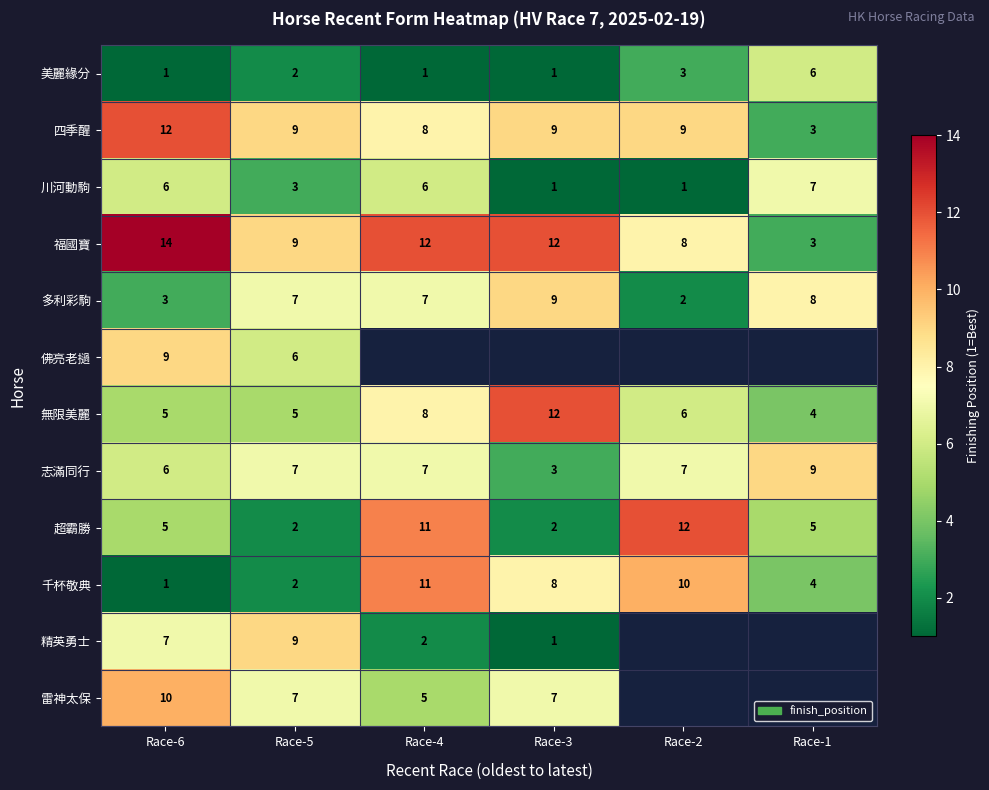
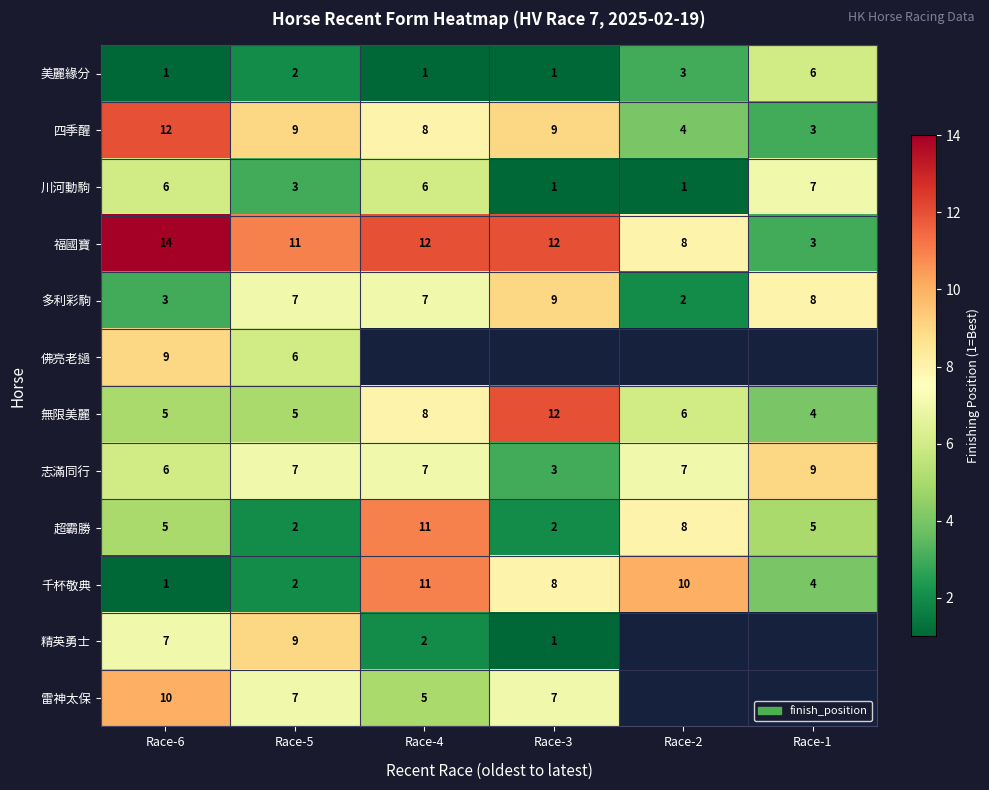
  {
    "美麗緣分": {
      "Race-6": 1,
      "Race-5": 2,
      "Race-4": 1,
      "Race-3": 1,
      "Race-2": 3,
      "Race-1": 6
    },
    "四季醒": {
      "Race-6": 12,
      "Race-5": 9,
      "Race-4": 8,
      "Race-3": 9,
-     "Race-2": 9,
+     "Race-2": 4,
      "Race-1": 3
    },
    "川河動駒": {
      "Race-6": 6,
      "Race-5": 3,
      "Race-4": 6,
      "Race-3": 1,
      "Race-2": 1,
      "Race-1": 7
    },
    "福國寶": {
      "Race-6": 14,
-     "Race-5": 9,
+     "Race-5": 11,
      "Race-4": 12,
      "Race-3": 12,
      "Race-2": 8,
      "Race-1": 3
    },
    "多利彩駒": {
      "Race-6": 3,
      "Race-5": 7,
      "Race-4": 7,
      "Race-3": 9,
      "Race-2": 2,
      "Race-1": 8
    },
    "佛亮老撾": {
      "Race-6": 9,
      "Race-5": 6
    },
    "無限美麗": {
      "Race-6": 5,
      "Race-5": 5,
      "Race-4": 8,
      "Race-3": 12,
      "Race-2": 6,
      "Race-1": 4
    },
    "志滿同行": {
      "Race-6": 6,
      "Race-5": 7,
      "Race-4": 7,
      "Race-3": 3,
      "Race-2": 7,
      "Race-1": 9
    },
    "超霸勝": {
      "Race-6": 5,
      "Race-5": 2,
      "Race-4": 11,
      "Race-3": 2,
-     "Race-2": 12,
+     "Race-2": 8,
      "Race-1": 5
    },
    "千杯敬典": {
      "Race-6": 1,
      "Race-5": 2,
      "Race-4": 11,
      "Race-3": 8,
      "Race-2": 10,
      "Race-1": 4
    },
    "精英勇士": {
      "Race-6": 7,
      "Race-5": 9,
      "Race-4": 2,
      "Race-3": 1
    },
    "雷神太保": {
      "Race-6": 10,
      "Race-5": 7,
      "Race-4": 5,
      "Race-3": 7
    }
  }
